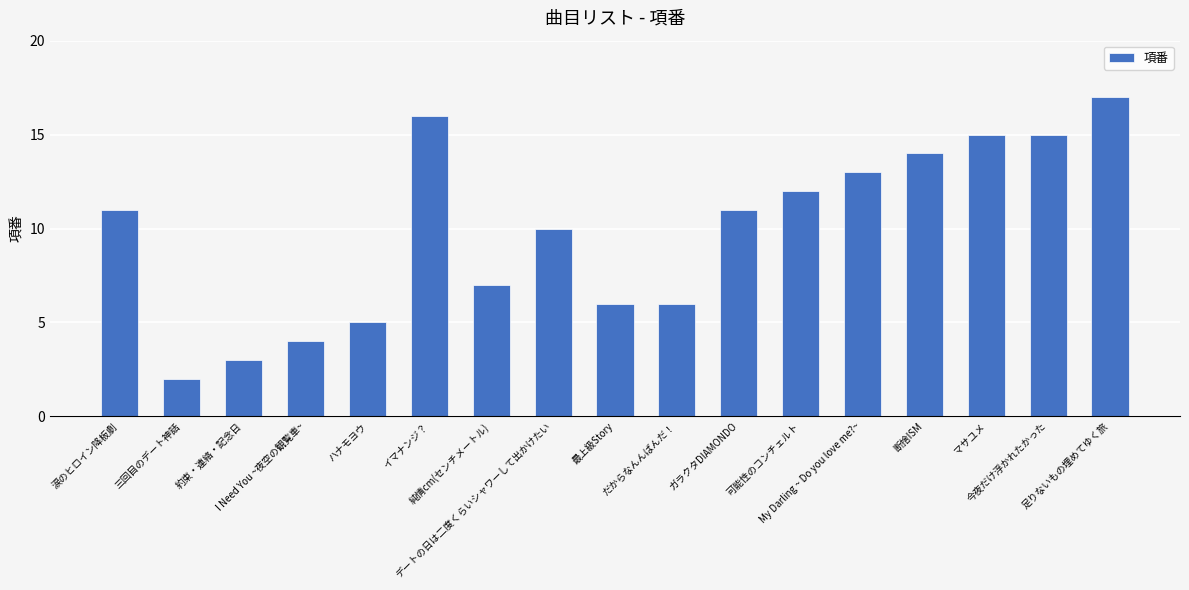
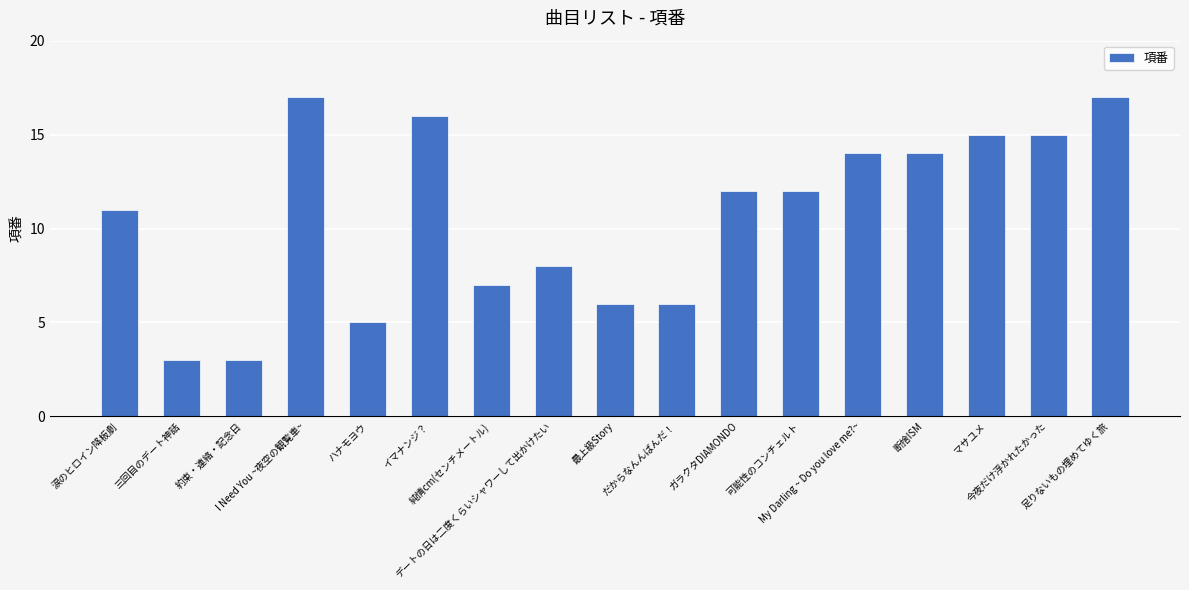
  {
    "涙のヒロイン降板劇": 11,
-   "三回目のデート神話": 2,
+   "三回目のデート神話": 3,
    "約束・連絡・記念日": 3,
-   "I Need You ~夜空の観覧車~": 4,
+   "I Need You ~夜空の観覧車~": 17,
    "ハナモヨウ": 5,
    "イマナンジ？": 16,
    "純情cm(センチメートル)": 7,
-   "デートの日は二度くらいシャワーして出かけたい": 10,
+   "デートの日は二度くらいシャワーして出かけたい": 8,
    "最上級Story": 6,
    "だからなんんばんだ！": 6,
-   "ガラクタDIAMONDO": 11,
+   "ガラクタDIAMONDO": 12,
    "可能性のコンチェルト": 12,
-   "My Darling ~ Do you love me?~": 13,
+   "My Darling ~ Do you love me?~": 14,
    "断捨ISM": 14,
    "マサユメ": 15,
    "今夜だけ浮かれたかった": 15,
    "足りないもの埋めてゆく旅": 17
  }
